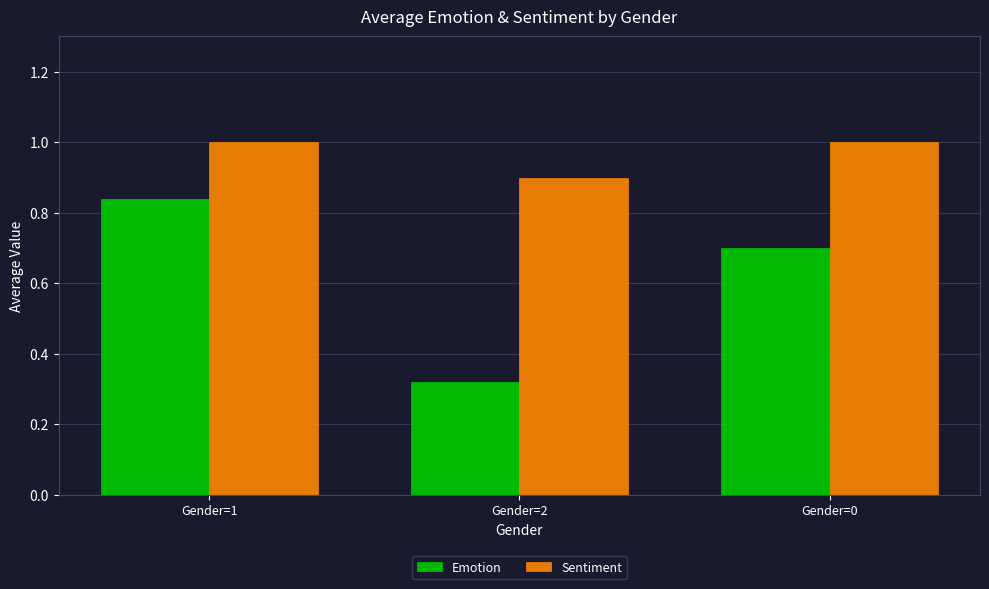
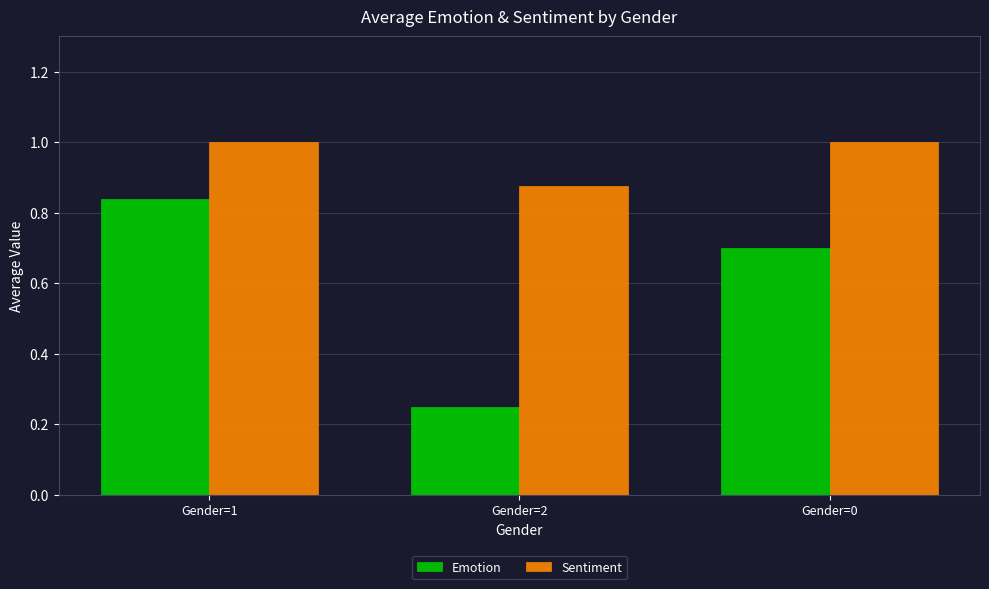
  {
    "Emotion": {
      "Gender=1": 0.84,
-     "Gender=2": 0.32,
+     "Gender=2": 0.25,
      "Gender=0": 0.70
    },
    "Sentiment": {
      "Gender=1": 1.00,
-     "Gender=2": 0.90,
+     "Gender=2": 0.88,
      "Gender=0": 1.00
    }
  }
